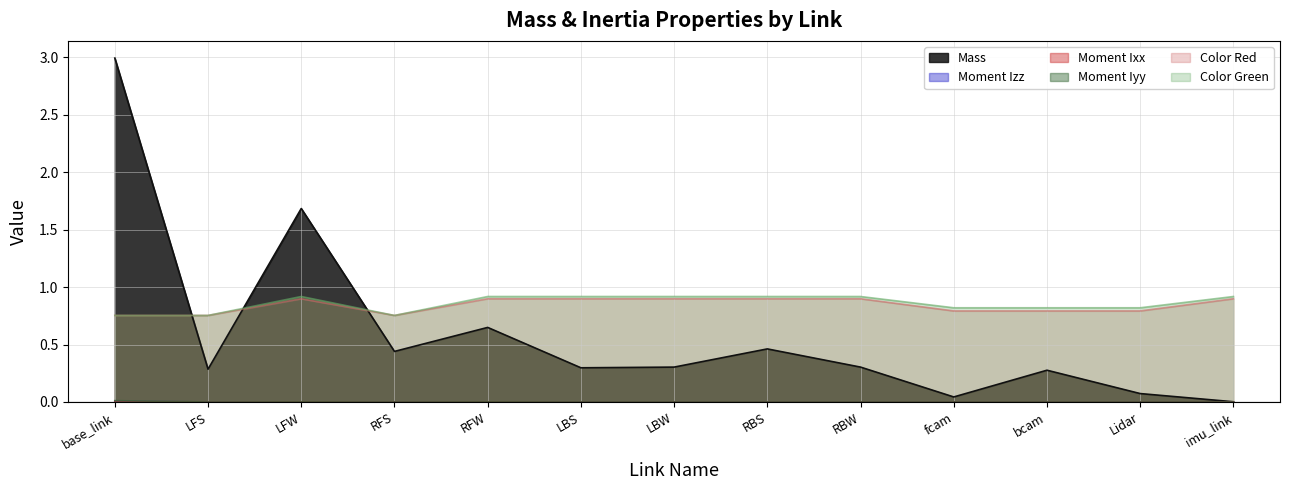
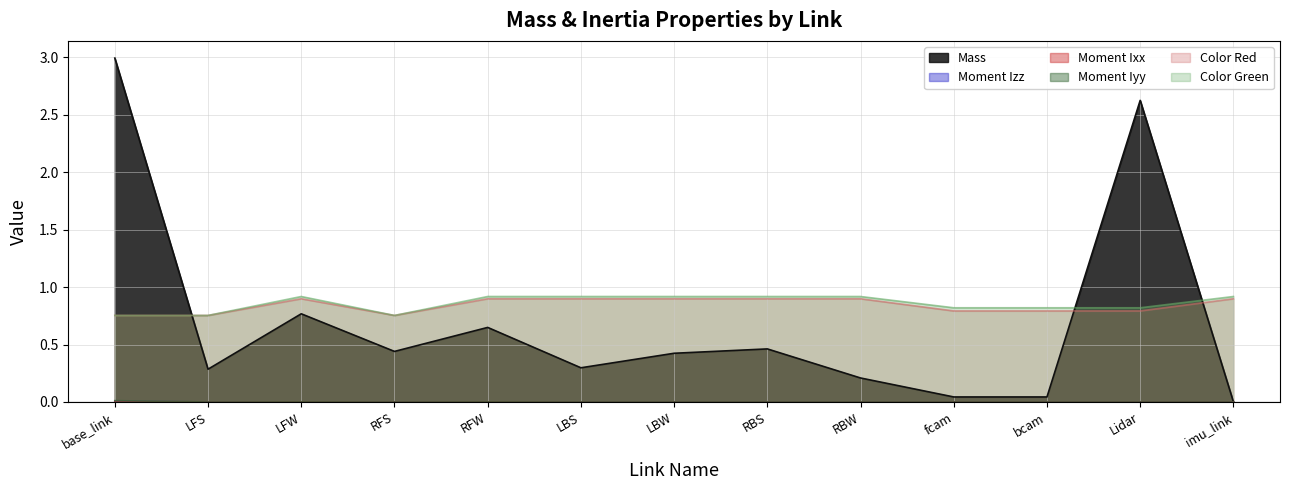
  {
    "Mass": {
      "base_link": 2.99,
      "LFS": 0.29,
-     "LFW": 1.68,
+     "LFW": 0.77,
      "RFS": 0.44,
      "RFW": 0.65,
      "LBS": 0.30,
-     "LBW": 0.30,
+     "LBW": 0.42,
      "RBS": 0.46,
-     "RBW": 0.30,
+     "RBW": 0.21,
      "fcam": 0.04,
-     "bcam": 0.28,
-     "Lidar": 0.07
+     "bcam": 0.04,
+     "Lidar": 2.62
    },
    "Moment Iyy": {
      "base_link": 0.01,
      "LFS": 0.00,
      "LFW": 0.00,
      "RFS": 0.00,
      "RFW": 0.00,
      "LBS": 0.00,
      "LBW": 0.00,
      "RBS": 0.00,
      "RBW": 0.00,
      "fcam": 0.00,
      "bcam": 0.00,
      "Lidar": 0.00
    }
  }
